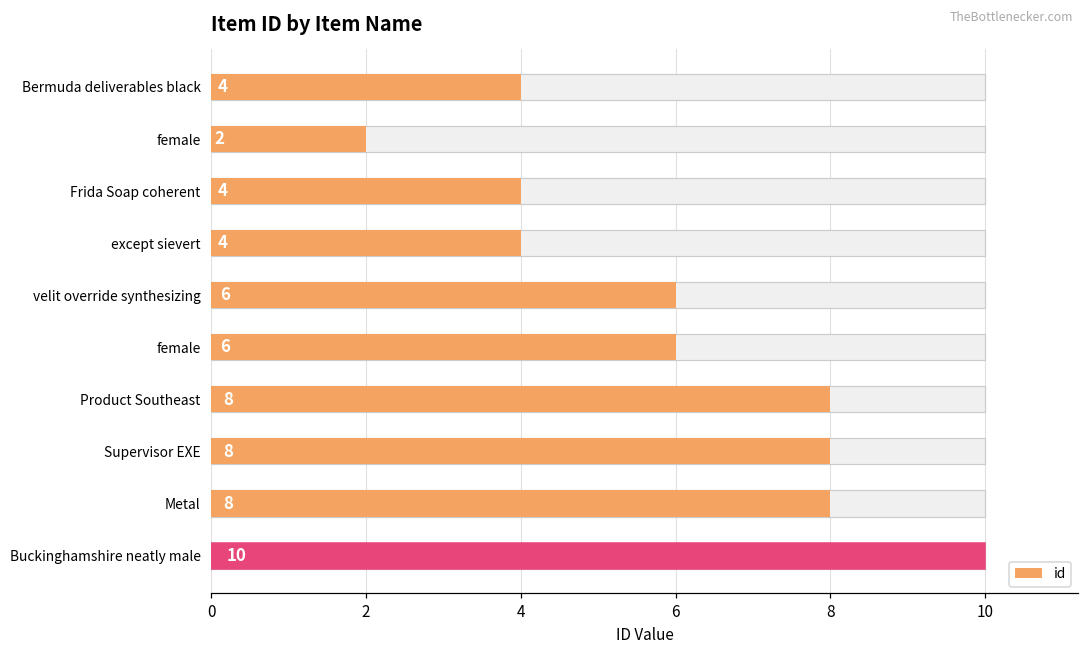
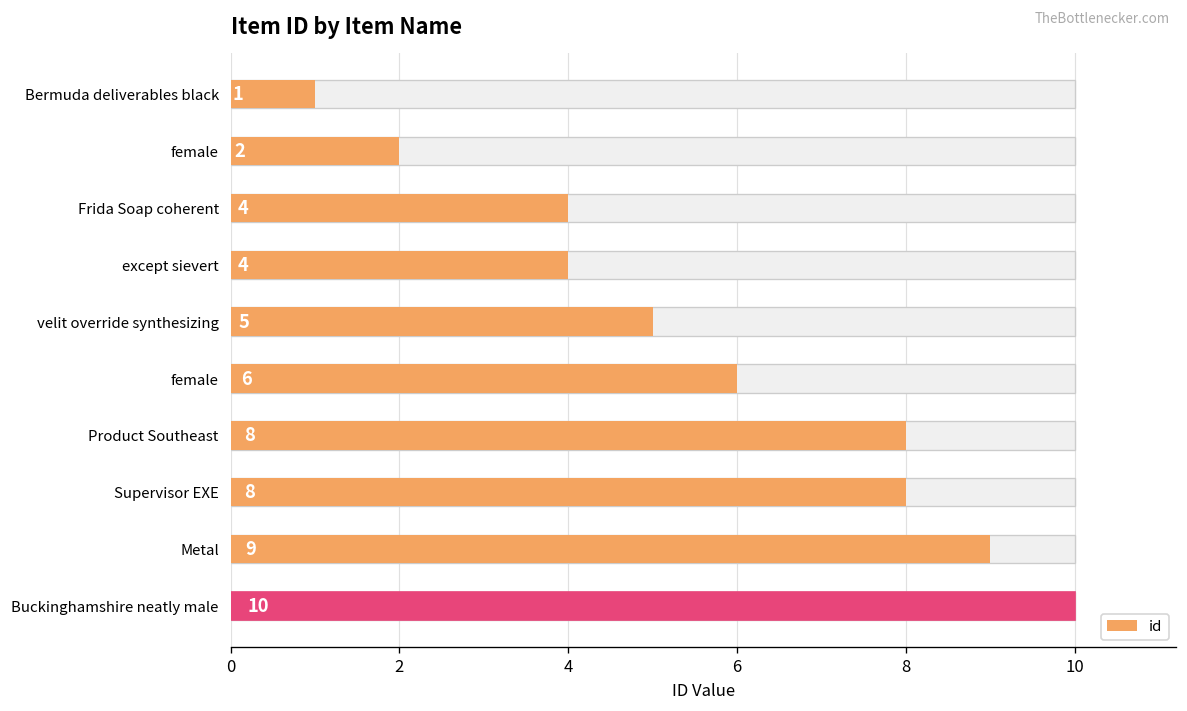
  {
    "id": {
-     "Bermuda deliverables black": 4,
-     "velit override synthesizing": 6,
-     "Metal": 8,
+     "Bermuda deliverables black": 1,
+     "velit override synthesizing": 5,
+     "Metal": 9,
      "Buckinghamshire neatly male": 10
    }
  }
